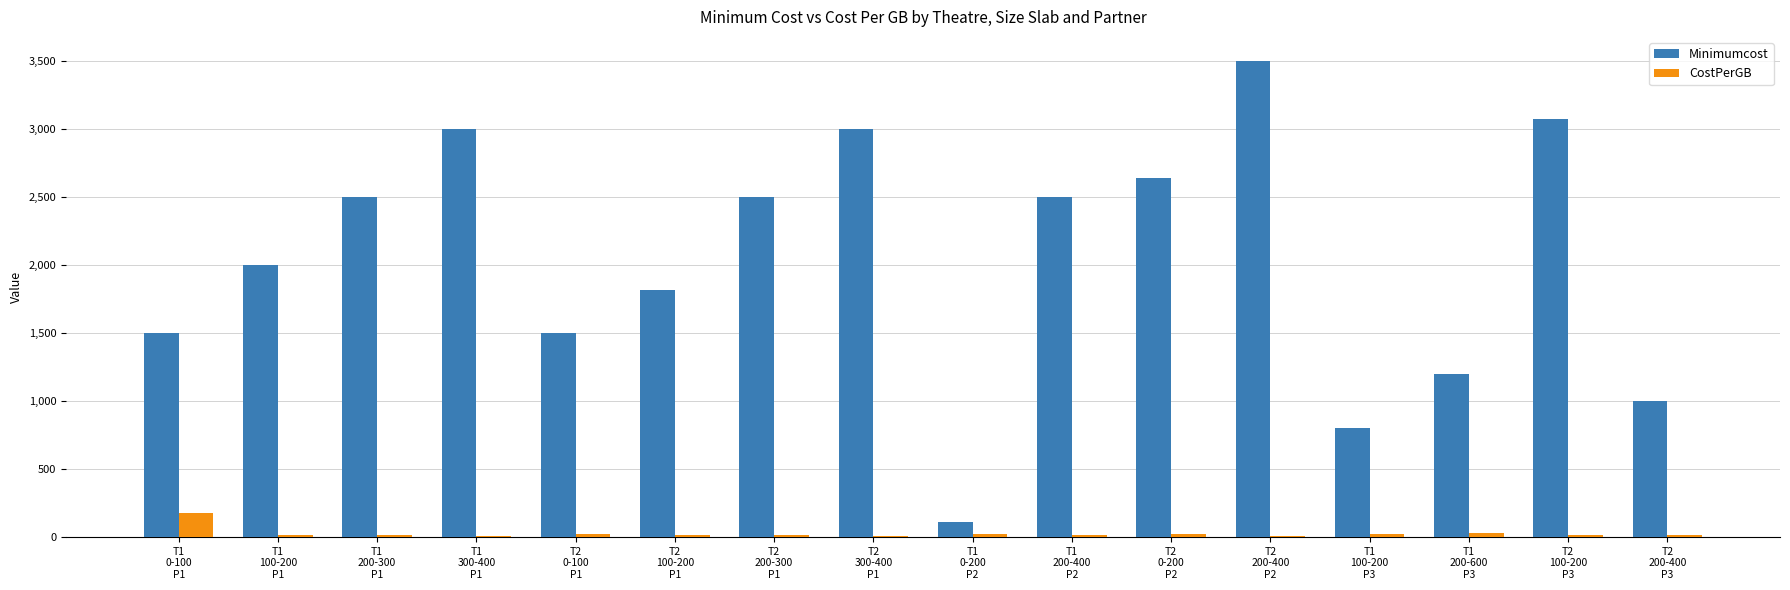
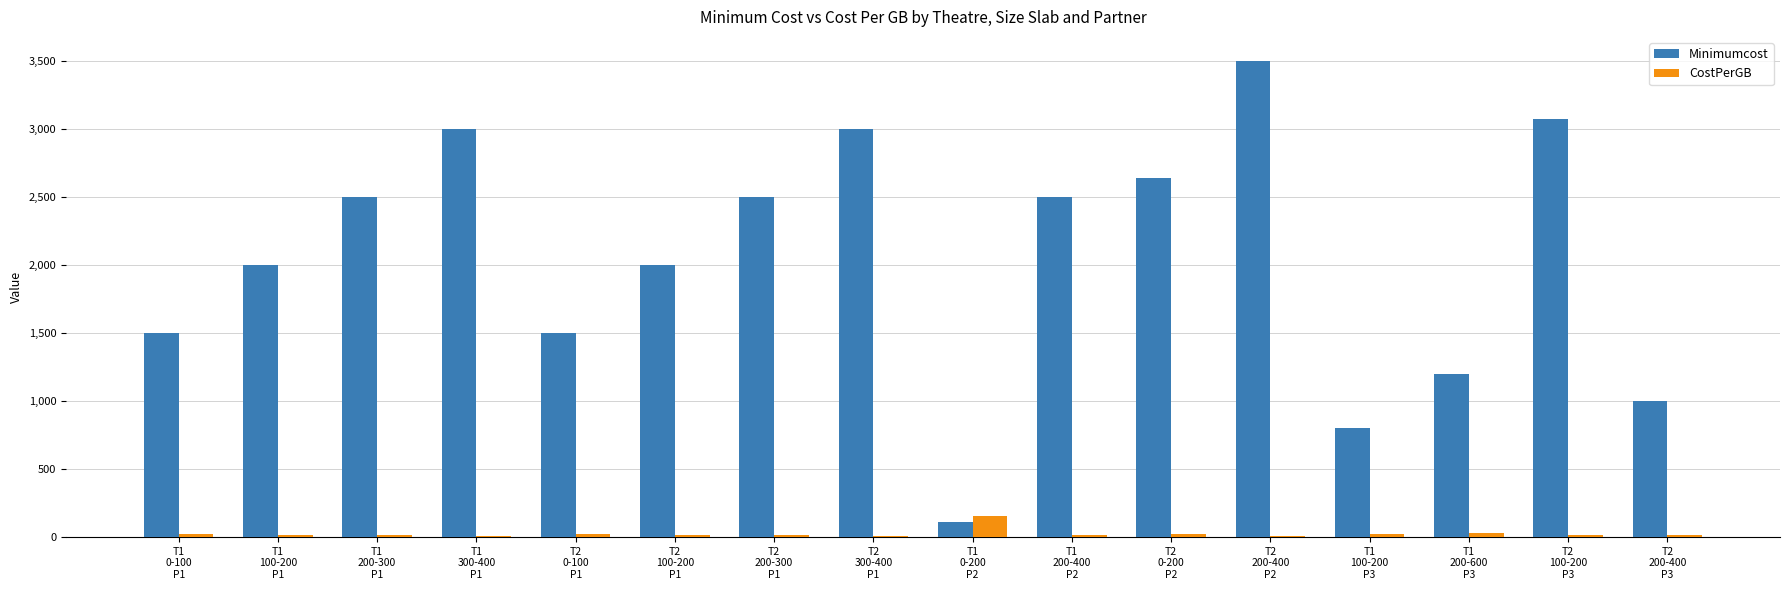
  {
    "Minimumcost": {
      "T1 0-100 P1": "1,500",
      "T1 100-200 P1": "2,000",
      "T1 200-300 P1": "2,500",
      "T1 300-400 P1": "3,000",
      "T2 0-100 P1": "1,500",
-     "T2 100-200 P1": "1,820",
+     "T2 100-200 P1": "2,000",
      "T2 200-300 P1": "2,500",
      "T2 300-400 P1": "3,000",
      "T1 0-200 P2": "110",
      "T1 200-400 P2": "2,500",
      "T2 0-200 P2": "2,640",
      "T2 200-400 P2": "3,500",
      "T1 100-200 P3": "800",
      "T1 200-600 P3": "1,200",
      "T2 100-200 P3": "3,070",
      "T2 200-400 P3": "1,000"
    },
    "CostPerGB": {
-     "T1 0-100 P1": "180",
+     "T1 0-100 P1": "20",
      "T2 0-100 P1": "20",
-     "T1 0-200 P2": "20",
+     "T1 0-200 P2": "160",
      "T2 0-200 P2": "20",
      "T1 100-200 P3": "30",
      "T1 200-600 P3": "30"
    }
  }
